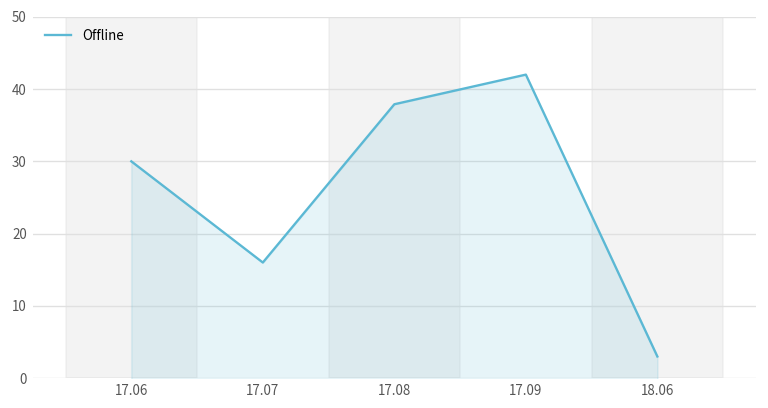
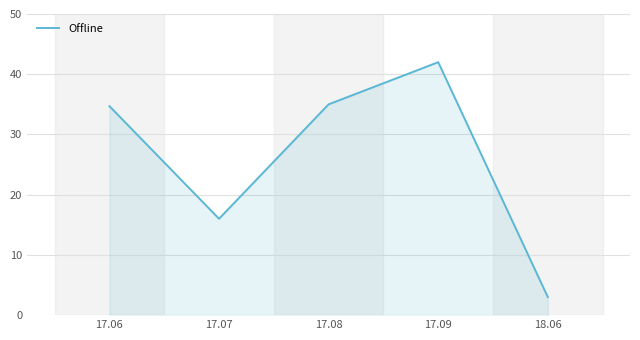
  {
-   "17.06": 30,
+   "17.06": 35,
    "17.07": 16,
-   "17.08": 38,
+   "17.08": 35,
    "17.09": 42,
    "18.06": 3
  }
